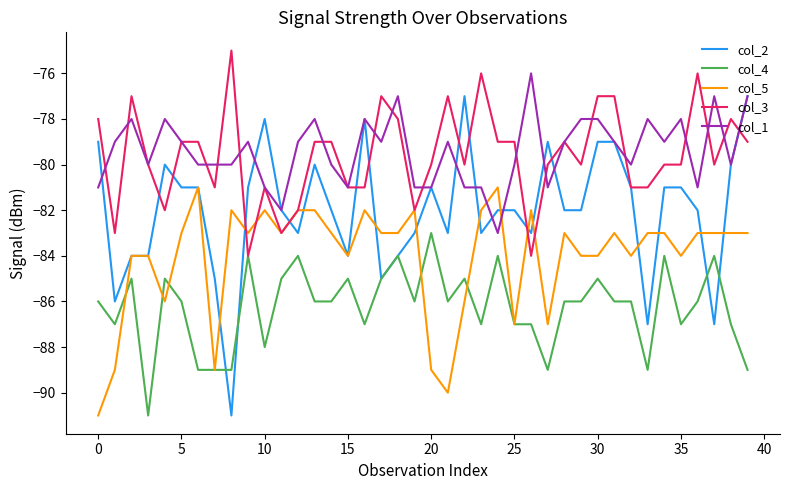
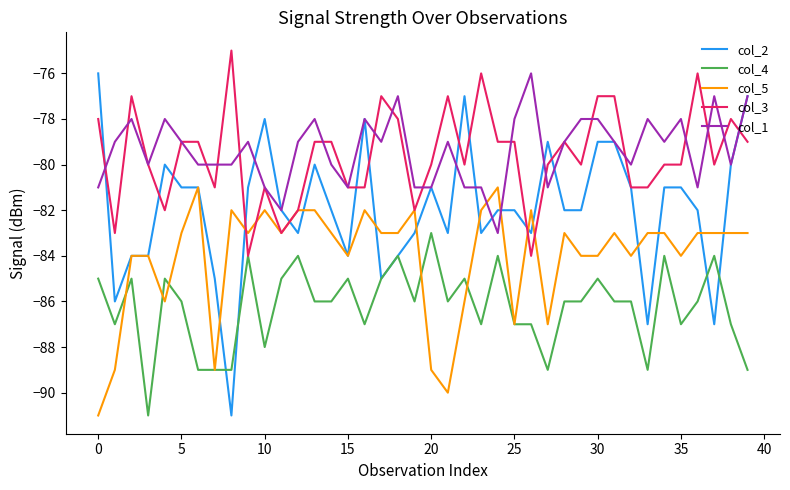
  {
    "col_2": {
-     "0": -79,
+     "0": -76,
      "5": -81,
      "10": -78,
      "25": -82,
      "30": -79,
      "35": -81
    },
    "col_4": {
-     "0": -86,
+     "0": -85,
      "5": -86,
      "10": -88,
      "15": -85,
      "20": -83,
      "30": -85,
      "35": -87
    },
    "col_5": {
      "0": -91,
      "5": -83,
      "10": -82,
      "20": -89,
      "30": -84,
      "35": -84
    },
    "col_3": {
      "0": -78,
      "20": -80,
      "25": -79,
      "30": -77,
      "35": -80
    },
    "col_1": {
      "0": -81,
-     "25": -80,
+     "25": -78,
      "30": -78,
      "35": -78
    }
  }
